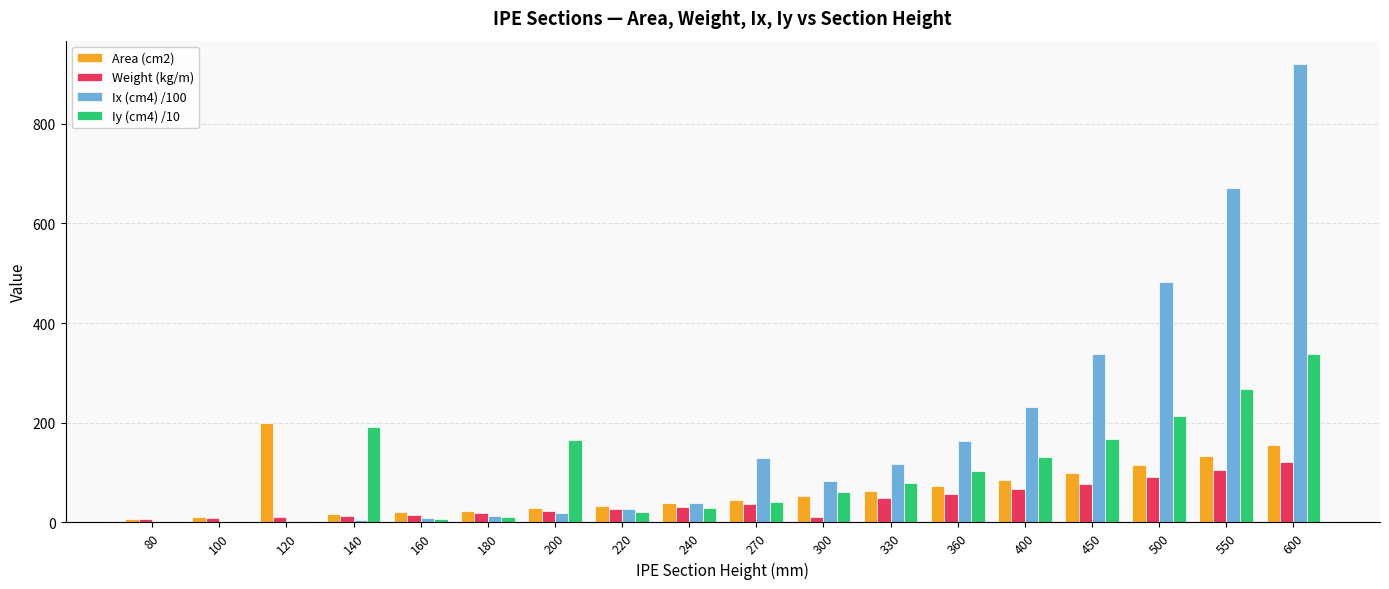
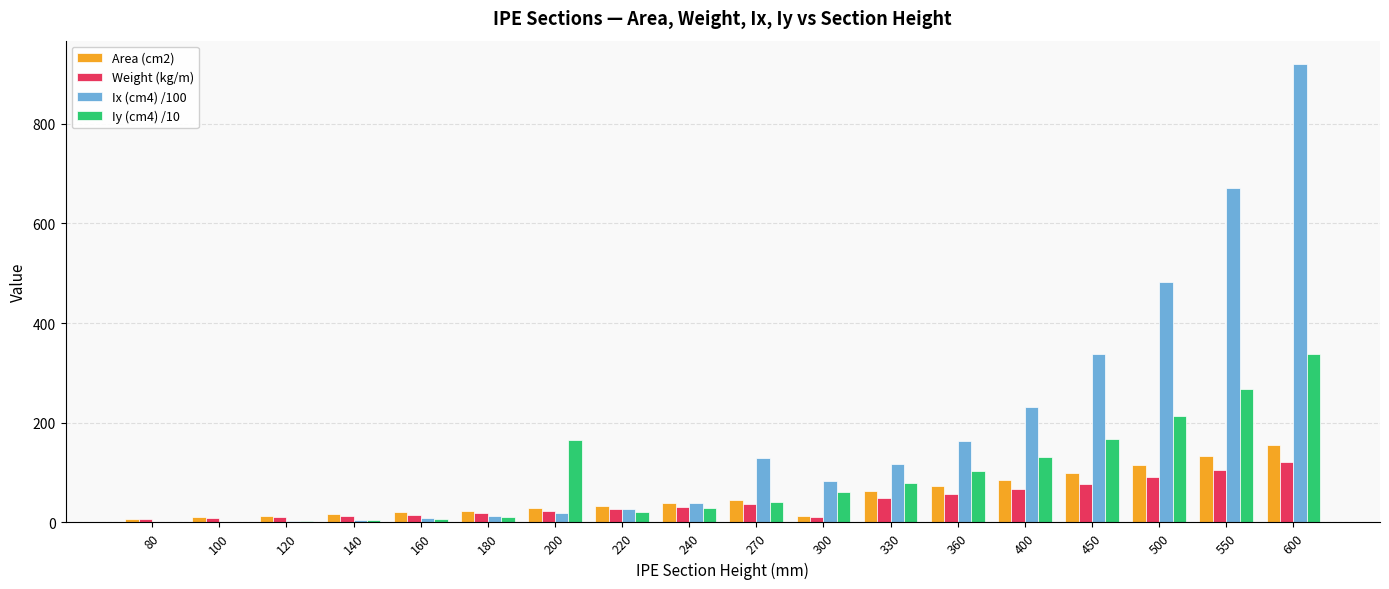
  {
    "Area (cm2)": {
      "80": 10,
      "100": 10,
-     "120": 200,
+     "120": 10,
      "140": 20,
      "160": 20,
      "180": 20,
      "200": 30,
      "220": 30,
      "240": 40,
      "270": 50,
-     "300": 50,
+     "300": 10,
      "330": 60,
      "360": 70,
      "400": 80,
      "450": 100,
      "500": 120,
      "550": 130,
      "600": 160
    },
    "Weight (kg/m)": {
      "80": 10,
      "100": 10,
      "120": 10,
      "140": 10,
      "160": 20,
      "180": 20,
      "200": 20,
      "220": 30,
      "240": 30,
      "270": 40,
      "300": 10,
      "330": 50,
      "360": 60,
      "400": 70,
      "450": 80,
      "500": 90,
      "550": 110,
      "600": 120
    },
    "Ix (cm4) /100": {
      "140": 10,
      "160": 10,
      "180": 10,
      "200": 20,
      "220": 30,
      "240": 40,
      "270": 130,
      "300": 80,
      "330": 120,
      "360": 160,
      "400": 230,
      "450": 340,
      "500": 480,
      "550": 670,
      "600": 920
    },
    "Iy (cm4) /10": {
-     "140": 190,
+     "140": 0,
      "160": 10,
      "180": 10,
      "200": 170,
      "220": 20,
      "240": 30,
      "270": 40,
      "300": 60,
      "330": 80,
      "360": 100,
      "400": 130,
      "450": 170,
      "500": 210,
      "550": 270,
      "600": 340
    }
  }
